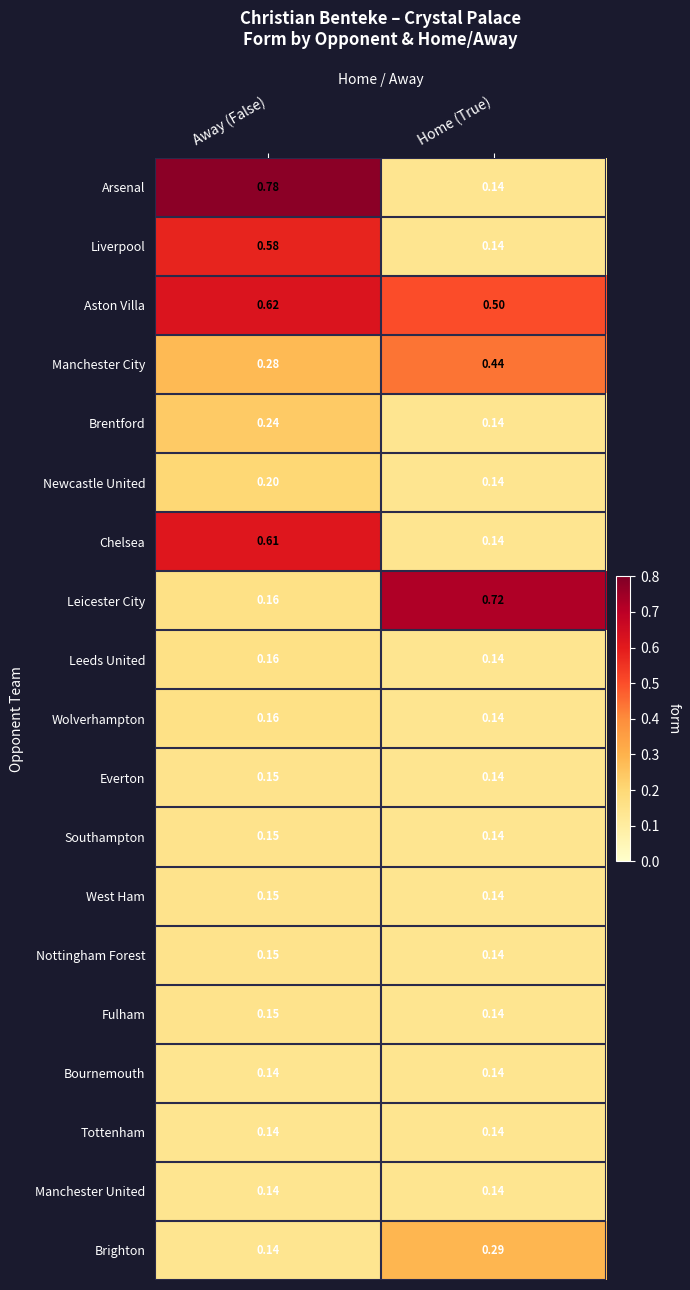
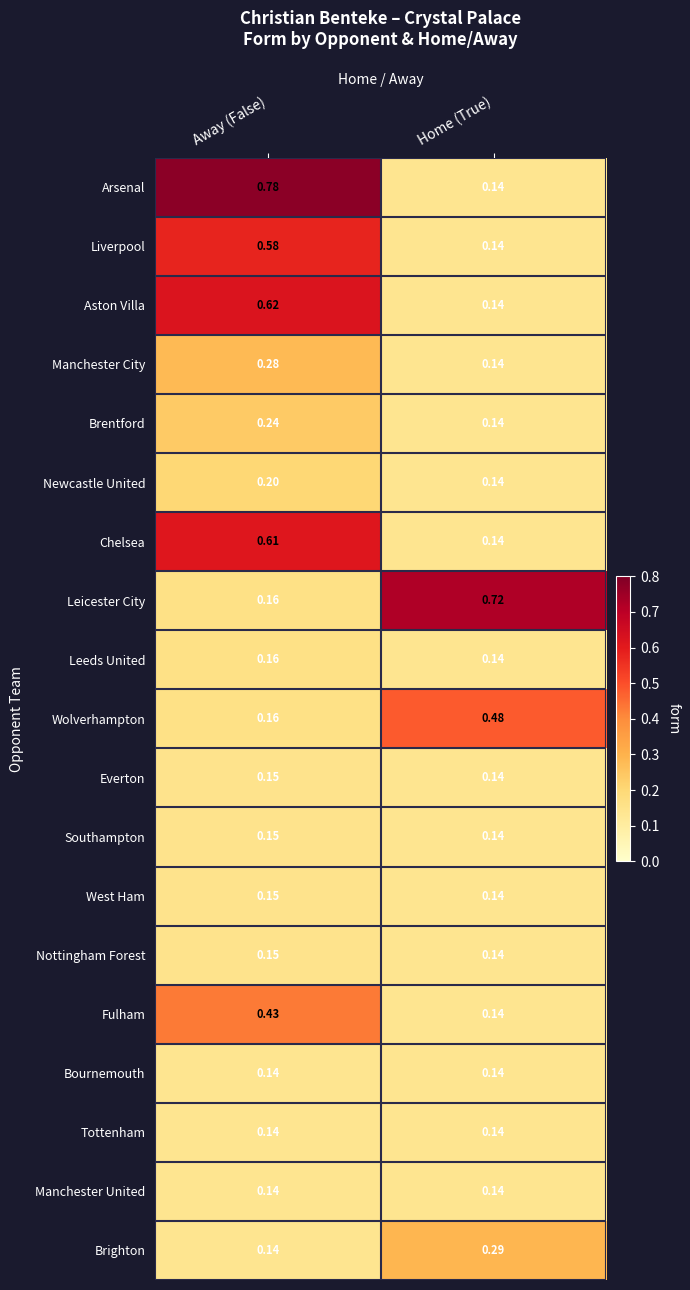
  {
    "Arsenal": {
      "Away (False)": 0.78,
      "Home (True)": 0.14
    },
    "Liverpool": {
      "Away (False)": 0.58,
      "Home (True)": 0.14
    },
    "Aston Villa": {
      "Away (False)": 0.62,
-     "Home (True)": 0.50
+     "Home (True)": 0.14
    },
    "Manchester City": {
      "Away (False)": 0.28,
-     "Home (True)": 0.44
+     "Home (True)": 0.14
    },
    "Brentford": {
      "Away (False)": 0.24,
      "Home (True)": 0.14
    },
    "Newcastle United": {
      "Away (False)": 0.20,
      "Home (True)": 0.14
    },
    "Chelsea": {
      "Away (False)": 0.61,
      "Home (True)": 0.14
    },
    "Leicester City": {
      "Away (False)": 0.16,
      "Home (True)": 0.72
    },
    "Leeds United": {
      "Away (False)": 0.16,
      "Home (True)": 0.14
    },
    "Wolverhampton": {
      "Away (False)": 0.16,
-     "Home (True)": 0.14
+     "Home (True)": 0.48
    },
    "Everton": {
      "Away (False)": 0.15,
      "Home (True)": 0.14
    },
    "Southampton": {
      "Away (False)": 0.15,
      "Home (True)": 0.14
    },
    "West Ham": {
      "Away (False)": 0.15,
      "Home (True)": 0.14
    },
    "Nottingham Forest": {
      "Away (False)": 0.15,
      "Home (True)": 0.14
    },
    "Fulham": {
-     "Away (False)": 0.15,
+     "Away (False)": 0.43,
      "Home (True)": 0.14
    },
    "Bournemouth": {
      "Away (False)": 0.14,
      "Home (True)": 0.14
    },
    "Tottenham": {
      "Away (False)": 0.14,
      "Home (True)": 0.14
    },
    "Manchester United": {
      "Away (False)": 0.14,
      "Home (True)": 0.14
    },
    "Brighton": {
      "Away (False)": 0.14,
      "Home (True)": 0.29
    }
  }
